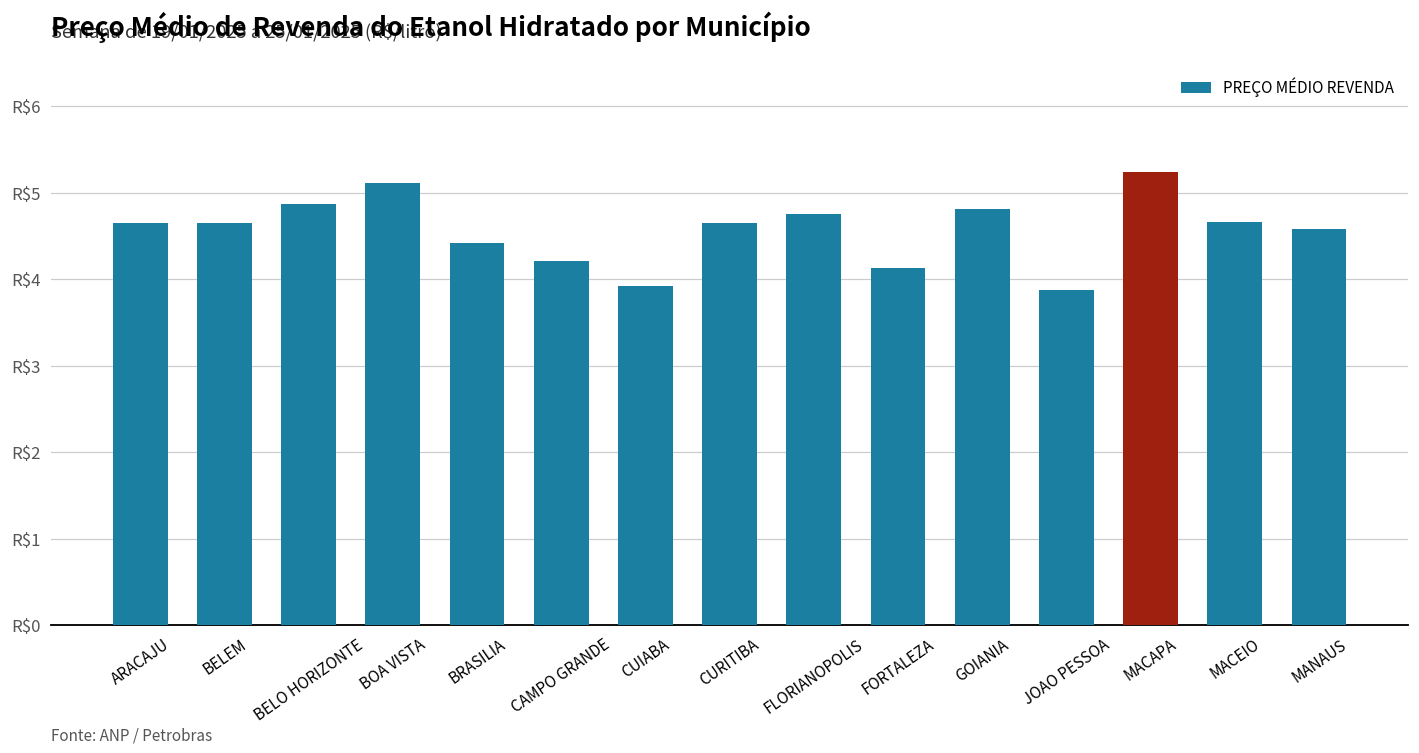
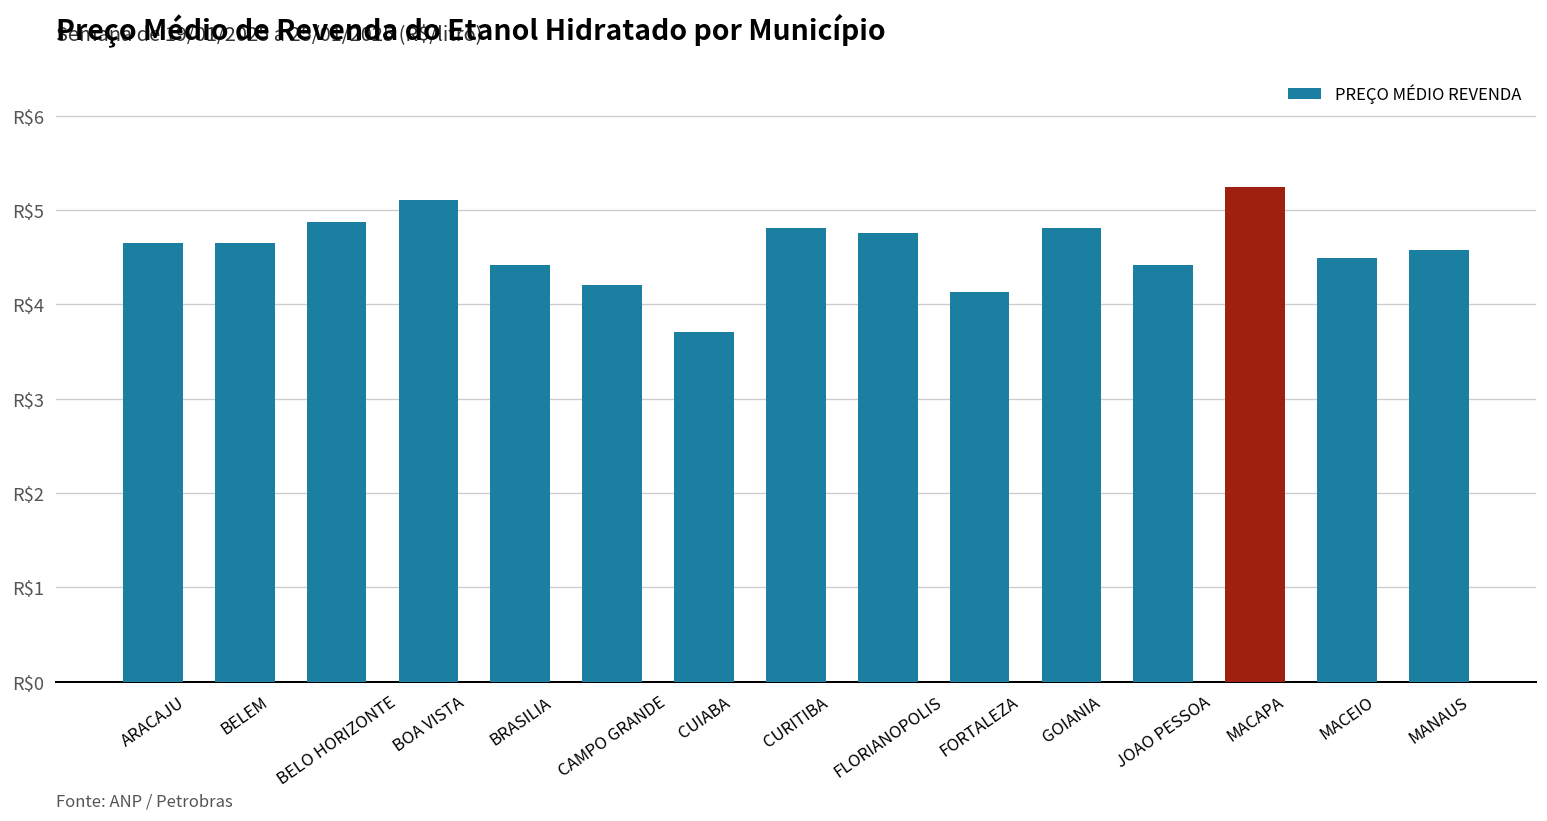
  {
    "ARACAJU": "R$4.7",
    "BELEM": "R$4.7",
    "BELO HORIZONTE": "R$4.9",
    "BOA VISTA": "R$5.1",
    "BRASILIA": "R$4.4",
    "CAMPO GRANDE": "R$4.2",
-   "CUIABA": "R$3.9",
-   "CURITIBA": "R$4.7",
+   "CUIABA": "R$3.7",
+   "CURITIBA": "R$4.8",
    "FLORIANOPOLIS": "R$4.8",
    "FORTALEZA": "R$4.1",
    "GOIANIA": "R$4.8",
-   "JOAO PESSOA": "R$3.9",
+   "JOAO PESSOA": "R$4.4",
    "MACAPA": "R$5.2",
-   "MACEIO": "R$4.7",
+   "MACEIO": "R$4.5",
    "MANAUS": "R$4.6"
  }
